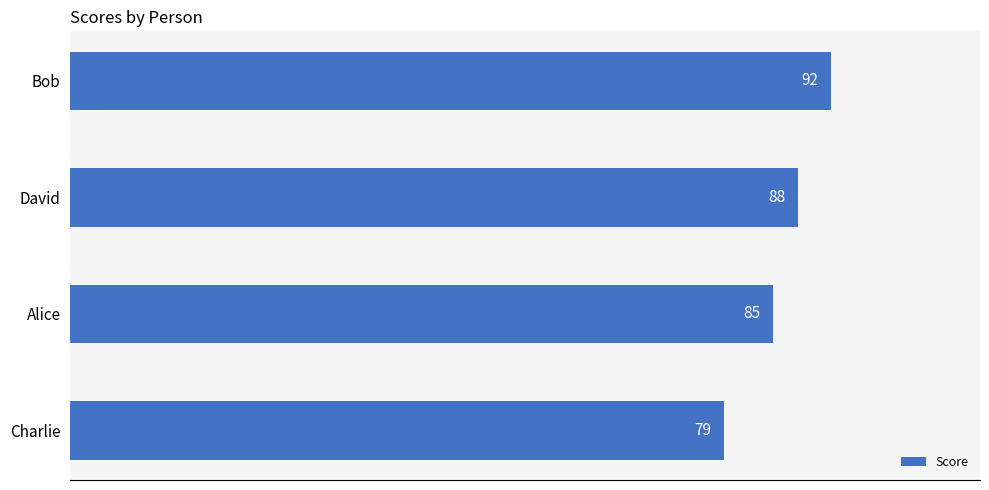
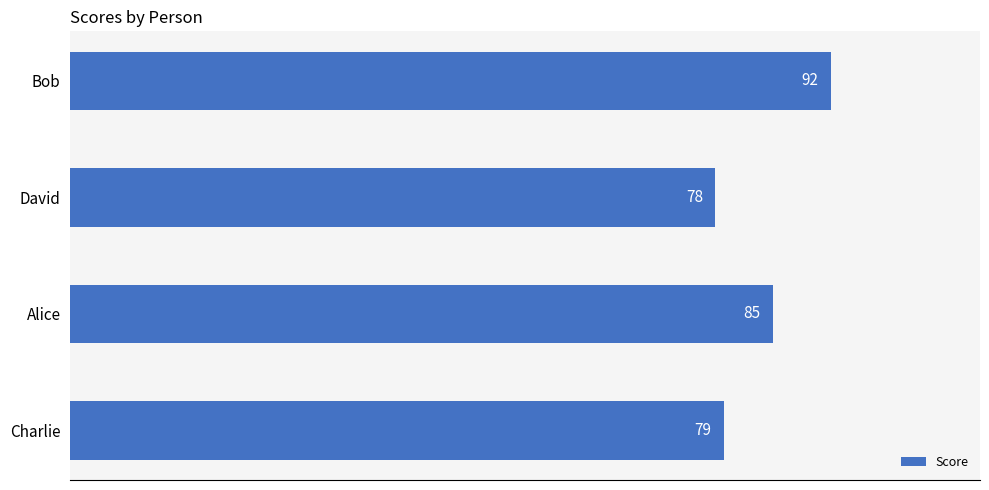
  {
    "Bob": 92,
-   "David": 88,
+   "David": 78,
    "Alice": 85,
    "Charlie": 79
  }
